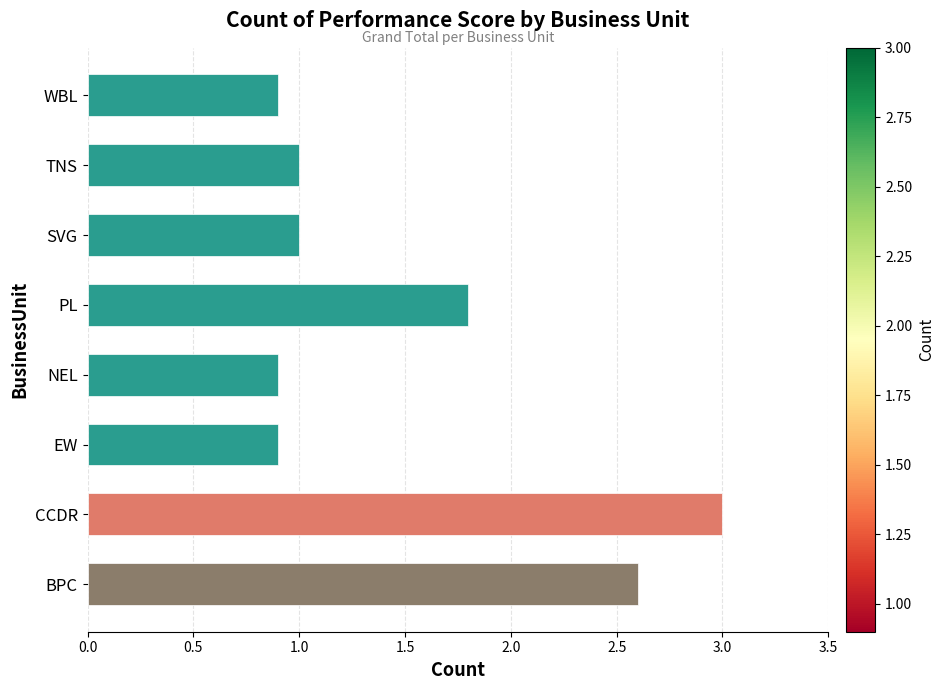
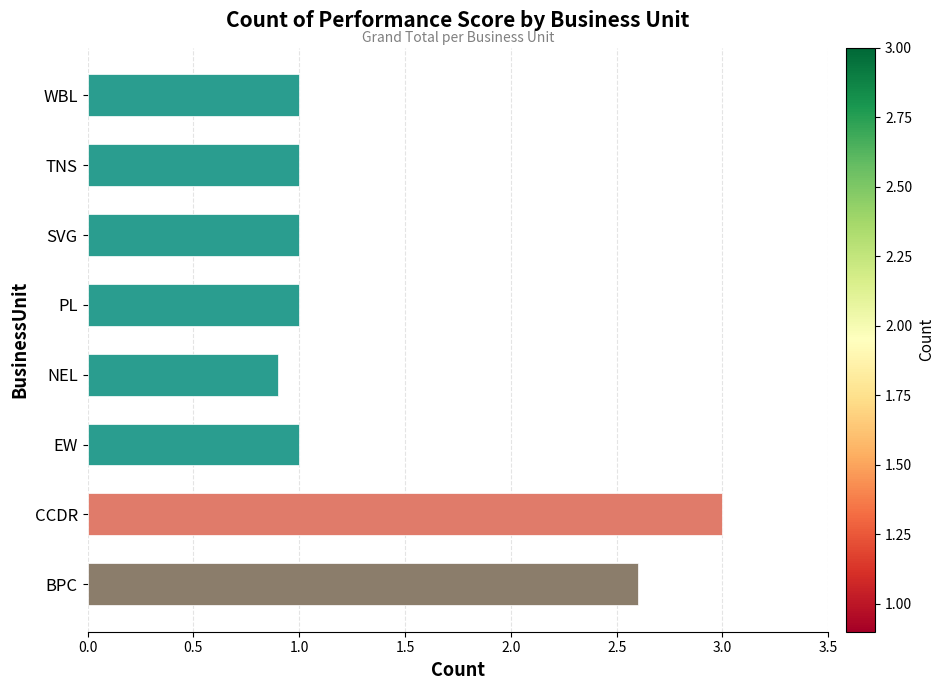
  {
-   "WBL": 0.9,
+   "WBL": 1.0,
    "TNS": 1.0,
    "SVG": 1.0,
-   "PL": 1.8,
+   "PL": 1.0,
    "NEL": 0.9,
-   "EW": 0.9,
+   "EW": 1.0,
    "CCDR": 3.0,
    "BPC": 2.6
  }
